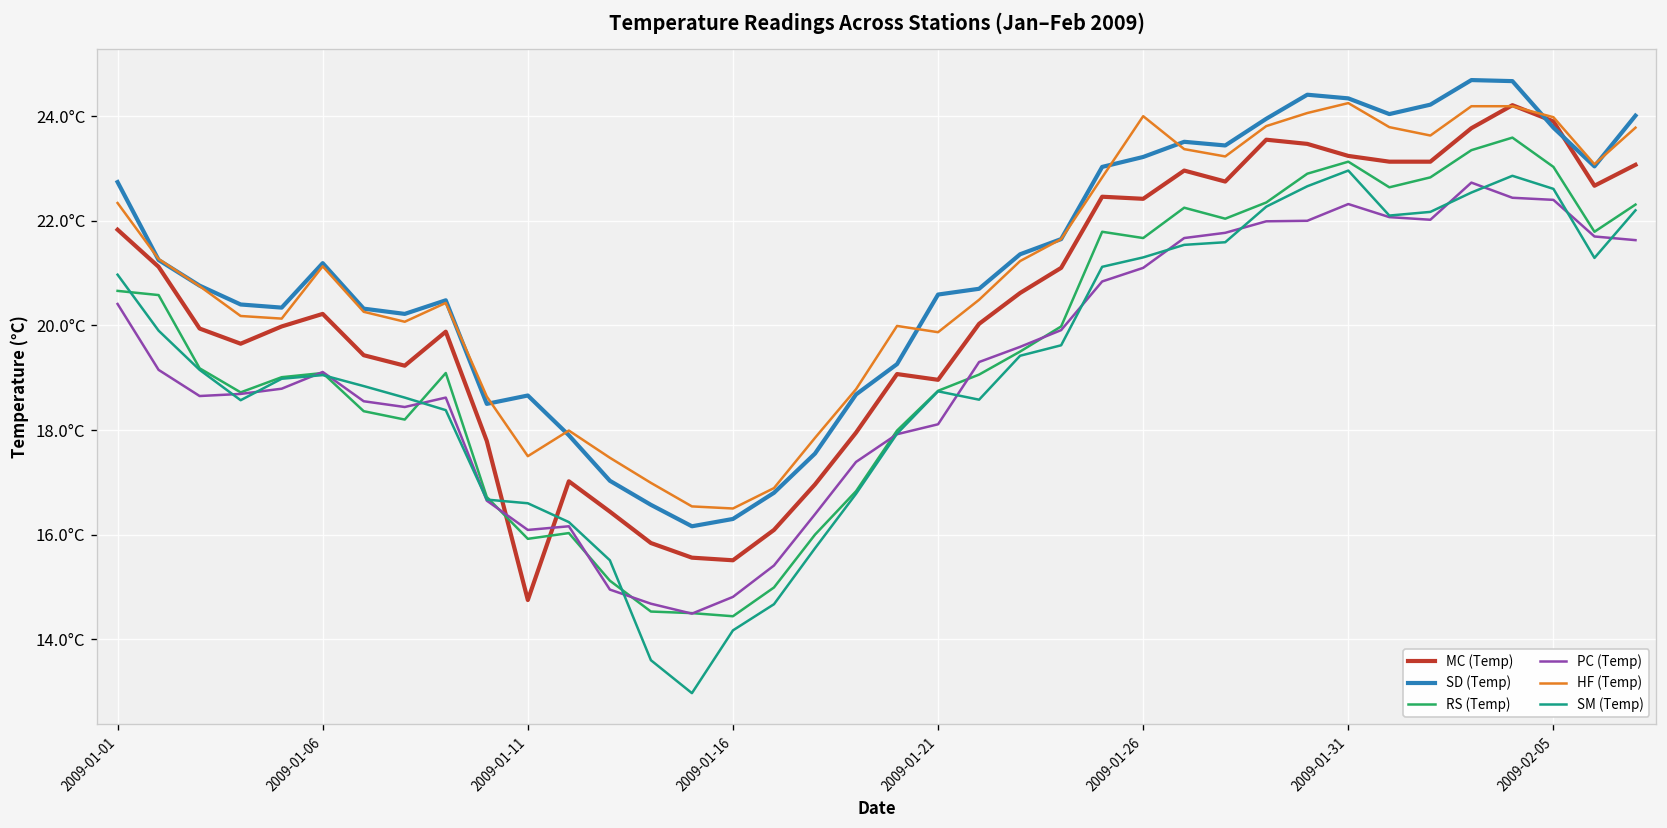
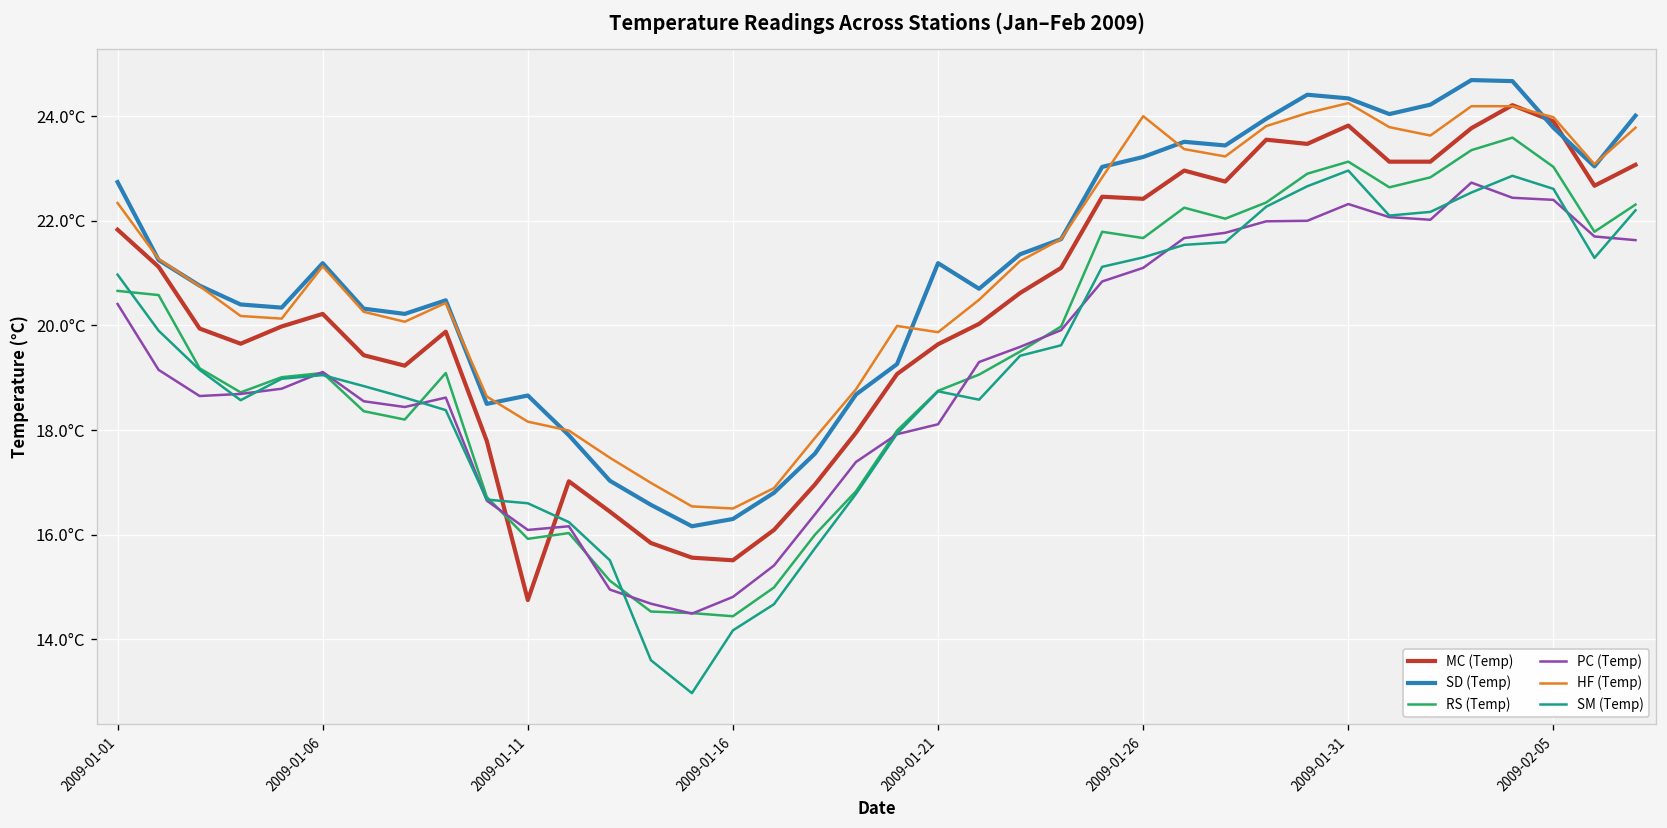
  {
    "MC (Temp)": {
      "2009-01-01": "21.8°C",
      "2009-01-06": "20.2°C",
      "2009-01-11": "14.8°C",
      "2009-01-16": "15.5°C",
-     "2009-01-21": "19.0°C",
+     "2009-01-21": "19.6°C",
      "2009-01-26": "22.4°C",
-     "2009-01-31": "23.2°C",
+     "2009-01-31": "23.8°C",
      "2009-02-05": "23.9°C"
    },
    "SD (Temp)": {
      "2009-01-01": "22.7°C",
      "2009-01-06": "21.2°C",
      "2009-01-11": "18.7°C",
      "2009-01-16": "16.3°C",
-     "2009-01-21": "20.6°C",
+     "2009-01-21": "21.2°C",
      "2009-01-26": "23.2°C",
      "2009-01-31": "24.3°C",
      "2009-02-05": "23.8°C"
    },
    "PC (Temp)": {
      "2009-01-01": "20.4°C",
      "2009-01-11": "16.1°C",
      "2009-01-16": "14.8°C",
      "2009-01-21": "18.1°C",
      "2009-01-26": "21.1°C",
      "2009-01-31": "22.3°C",
      "2009-02-05": "22.4°C"
    },
    "HF (Temp)": {
      "2009-01-01": "22.3°C",
      "2009-01-06": "21.1°C",
-     "2009-01-11": "17.5°C",
+     "2009-01-11": "18.2°C",
      "2009-01-16": "16.5°C",
      "2009-01-21": "19.9°C",
      "2009-01-26": "24.0°C",
      "2009-01-31": "24.3°C",
      "2009-02-05": "24.0°C"
    }
  }
